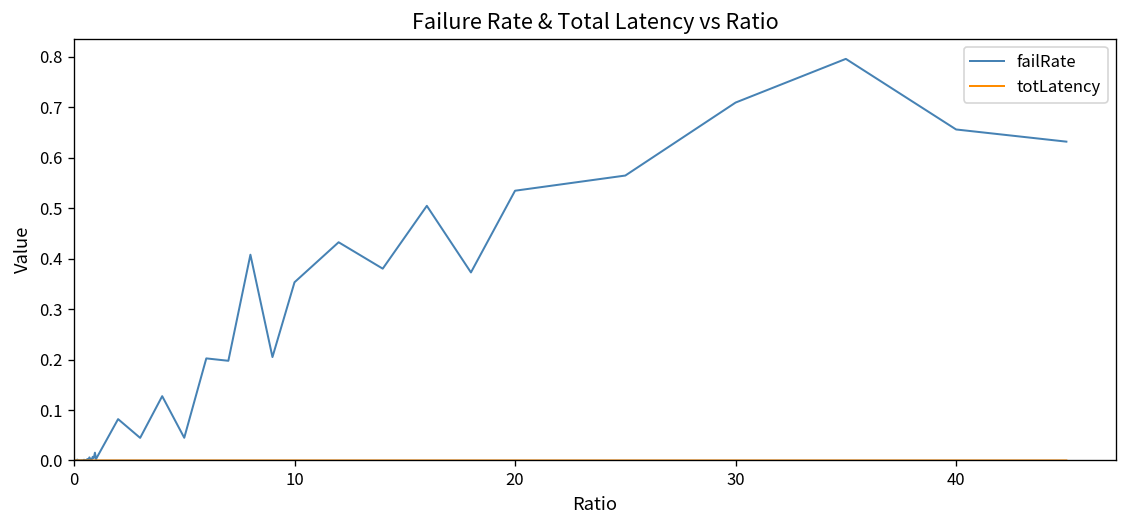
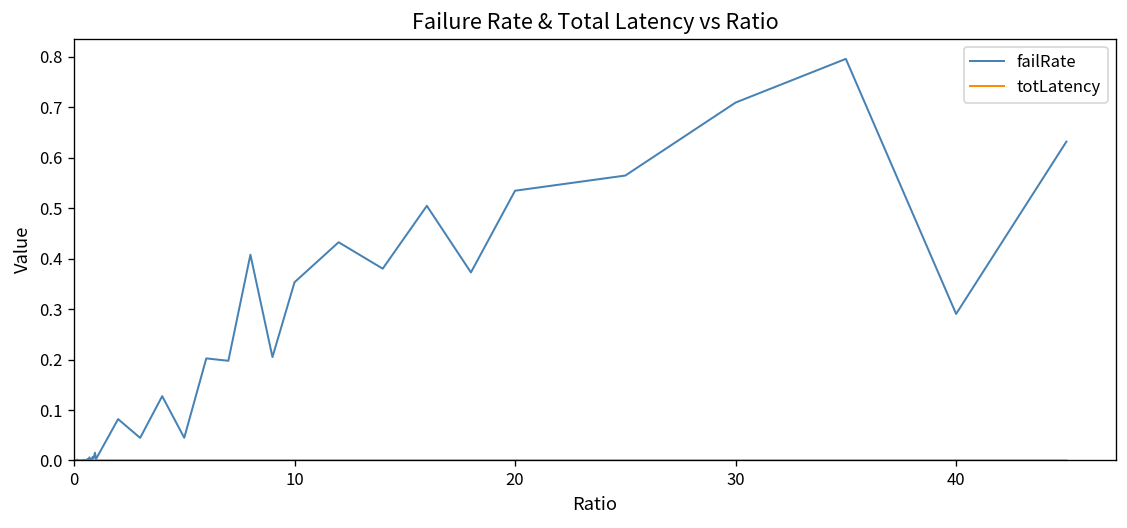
  {
    "failRate": {
      "10": 0.35,
      "20": 0.53,
      "30": 0.71,
-     "40": 0.66
+     "40": 0.29
    },
    "totLatency": {
      "10": 0.00,
      "20": 0.00,
      "30": 0.00,
      "40": 0.00
    }
  }
